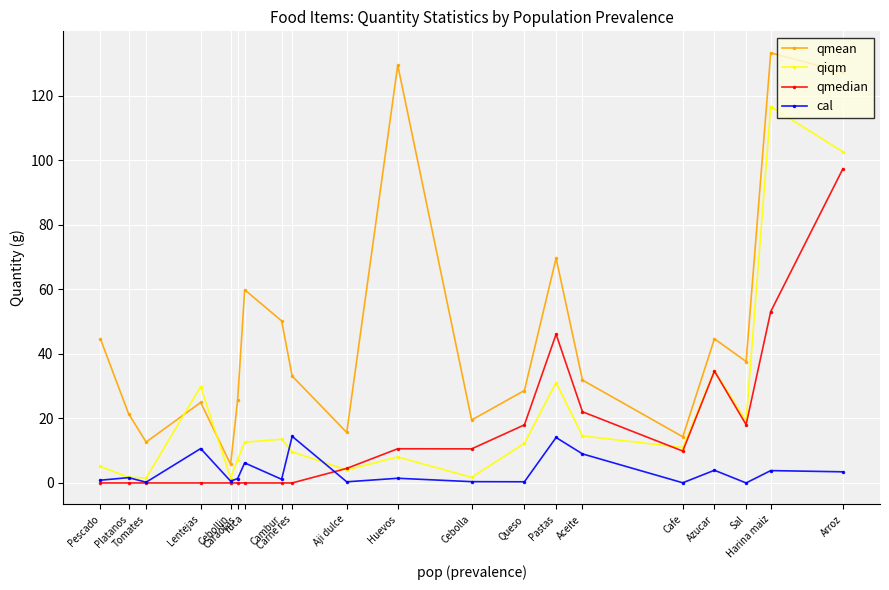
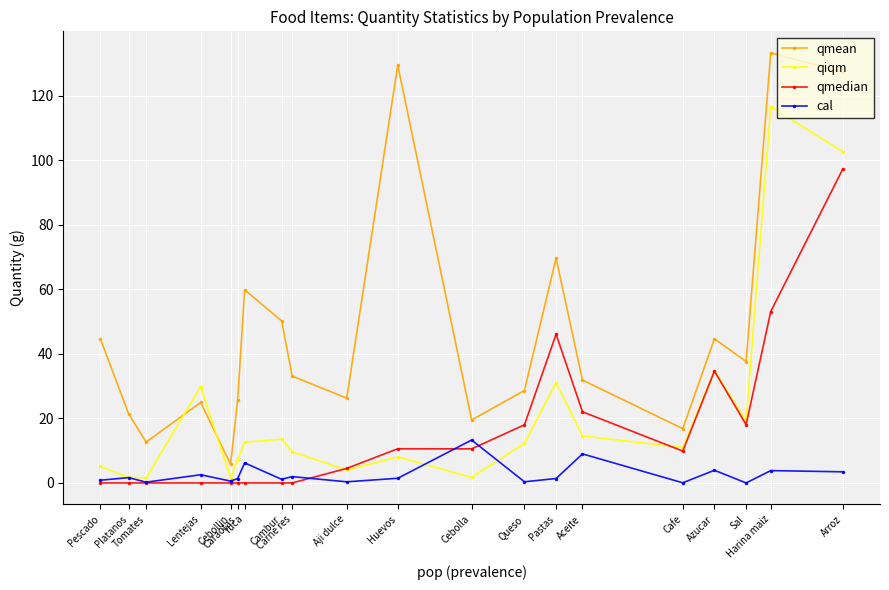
  {
    "qmean": {
      "Pescado": 45,
      "Platanos": 21,
      "Tomates": 13,
      "Lentejas": 25,
      "Cebollin": 6,
      "Caraotas": 26,
      "Yuca": 60,
      "Cambur": 50,
      "Carne res": 33,
-     "Aji dulce": 16,
+     "Aji dulce": 26,
      "Huevos": 129,
      "Cebolla": 20,
      "Queso": 29,
      "Pastas": 70,
      "Aceite": 32,
-     "Cafe": 14,
+     "Cafe": 17,
      "Azucar": 45,
      "Sal": 38,
      "Harina maiz": 133
    },
    "qiqm": {
      "Pescado": 5,
      "Tomates": 2,
      "Lentejas": 30,
      "Cebollin": 2,
      "Caraotas": 7,
      "Yuca": 13,
      "Cambur": 14,
      "Carne res": 10,
      "Huevos": 8,
      "Cebolla": 2,
      "Queso": 12,
      "Pastas": 31,
      "Aceite": 15,
      "Cafe": 11,
      "Sal": 19,
      "Harina maiz": 117,
      "Arroz": 103
    },
    "qmedian": {
      "Pescado": 0,
      "Platanos": 0,
      "Lentejas": 0,
      "Caraotas": 0,
      "Yuca": 0,
      "Cambur": 0,
      "Carne res": 0,
      "Huevos": 11,
      "Cebolla": 11,
      "Queso": 18,
      "Pastas": 46,
      "Aceite": 22,
      "Cafe": 10,
      "Sal": 18,
      "Harina maiz": 53,
      "Arroz": 97
    },
    "cal": {
      "Pescado": 1,
-     "Lentejas": 11,
+     "Lentejas": 3,
      "Caraotas": 1,
      "Yuca": 6,
      "Cambur": 1,
-     "Carne res": 14,
+     "Carne res": 2,
      "Aji dulce": 0,
      "Huevos": 1,
-     "Cebolla": 0,
+     "Cebolla": 13,
      "Queso": 0,
-     "Pastas": 14,
+     "Pastas": 1,
      "Aceite": 9,
      "Cafe": 0,
      "Azucar": 4,
      "Sal": 0,
      "Harina maiz": 4,
      "Arroz": 3
    }
  }
